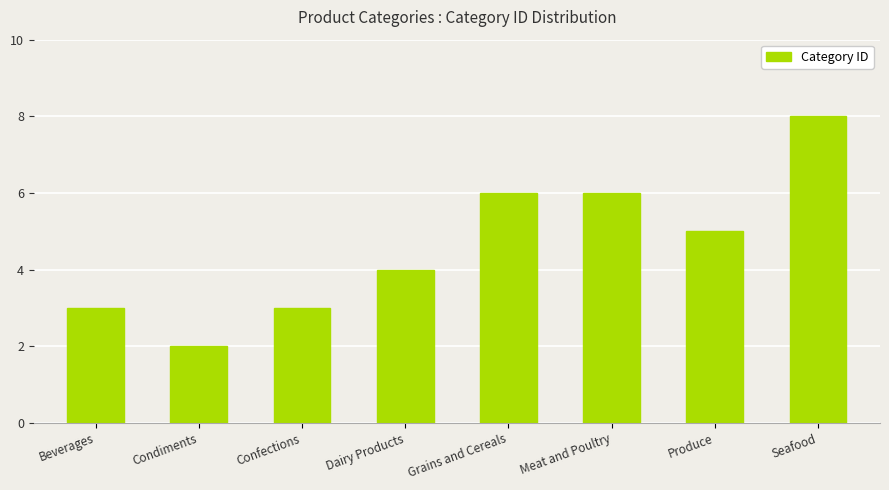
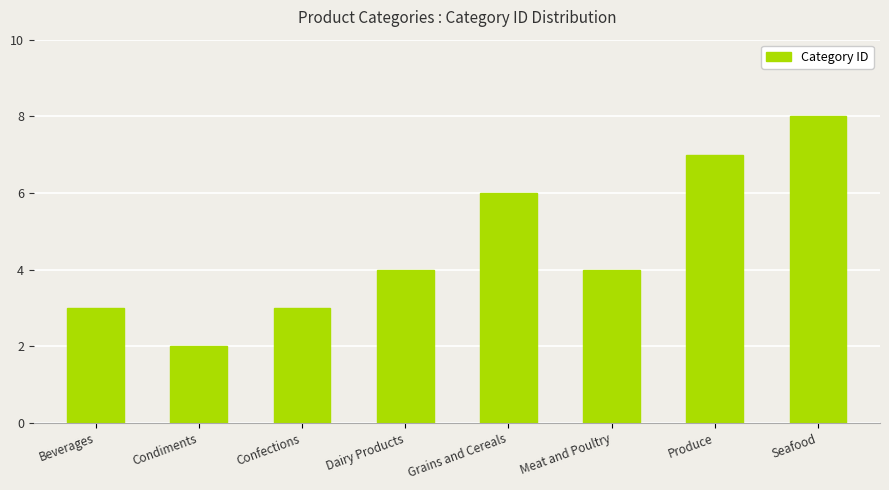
  {
    "Beverages": 3,
    "Condiments": 2,
    "Confections": 3,
    "Dairy Products": 4,
    "Grains and Cereals": 6,
-   "Meat and Poultry": 6,
-   "Produce": 5,
+   "Meat and Poultry": 4,
+   "Produce": 7,
    "Seafood": 8
  }
